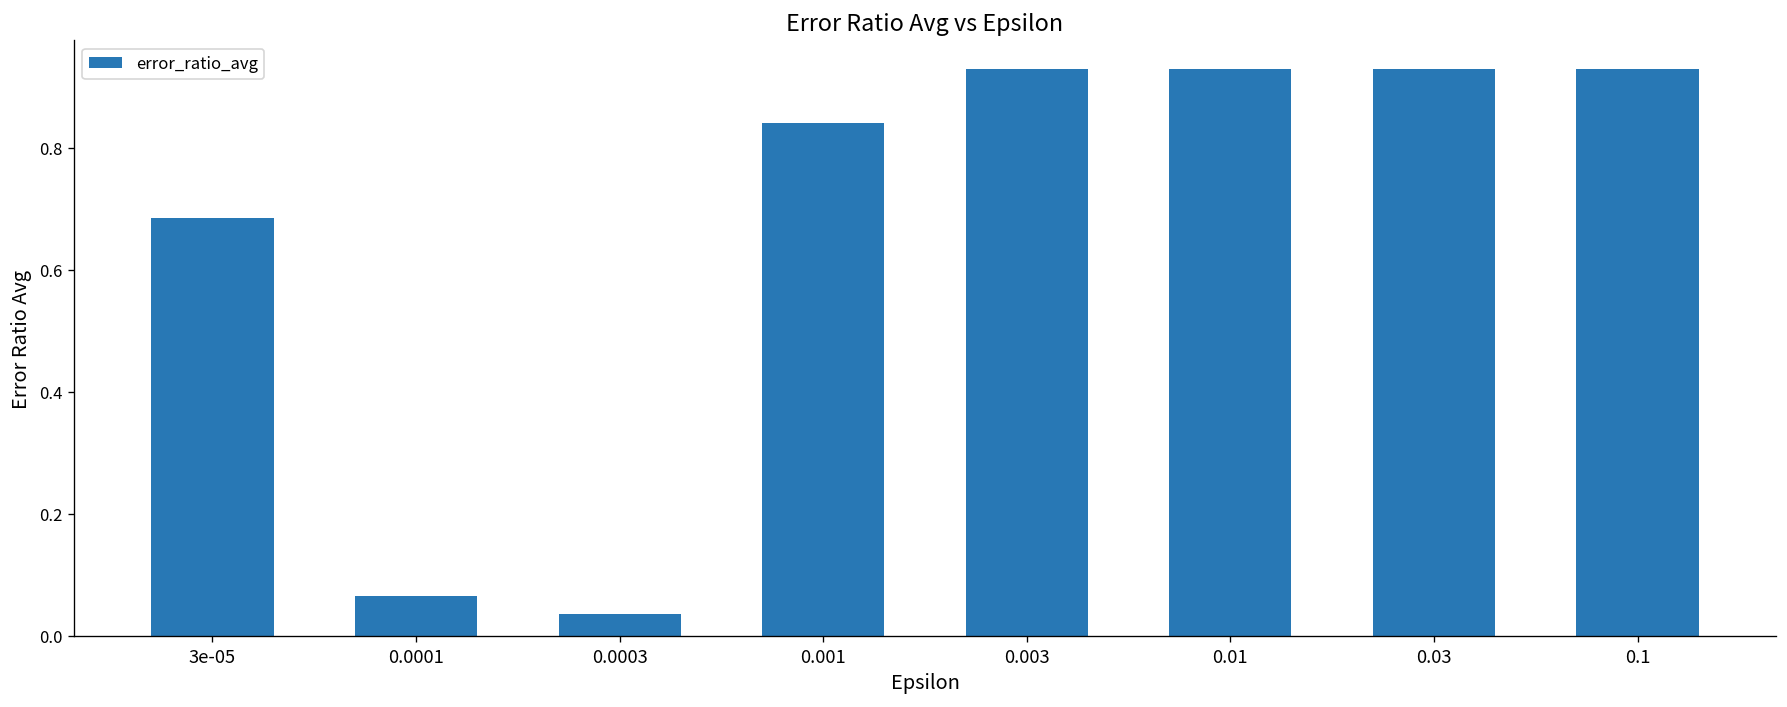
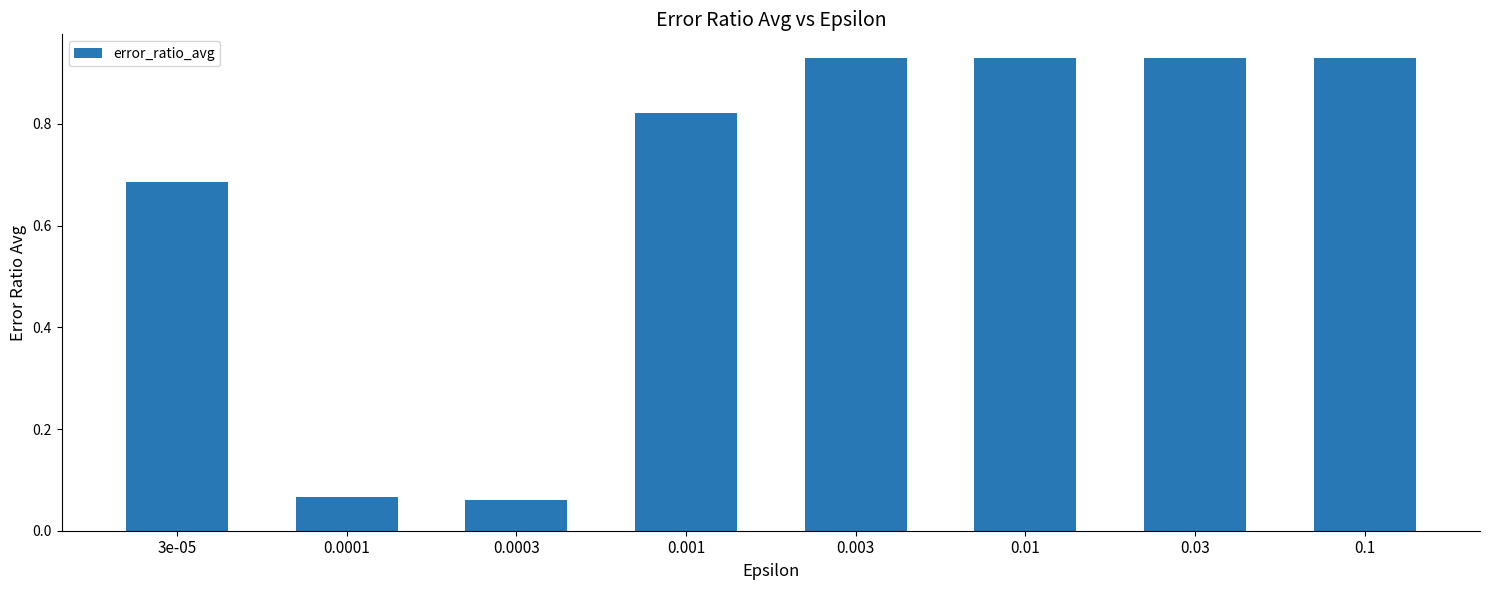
  {
    "3e-05": 0.69,
    "0.0001": 0.07,
-   "0.0003": 0.04,
-   "0.001": 0.84,
+   "0.0003": 0.06,
+   "0.001": 0.82,
    "0.003": 0.93,
    "0.01": 0.93,
    "0.03": 0.93,
    "0.1": 0.93
  }
